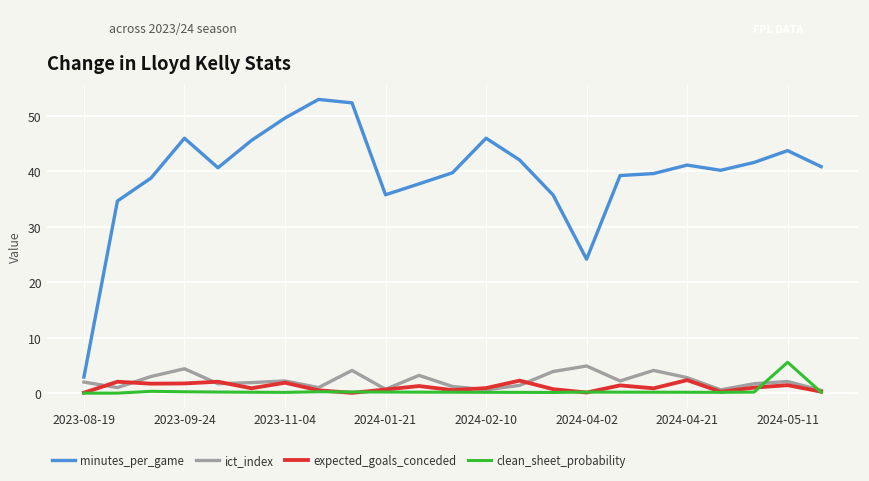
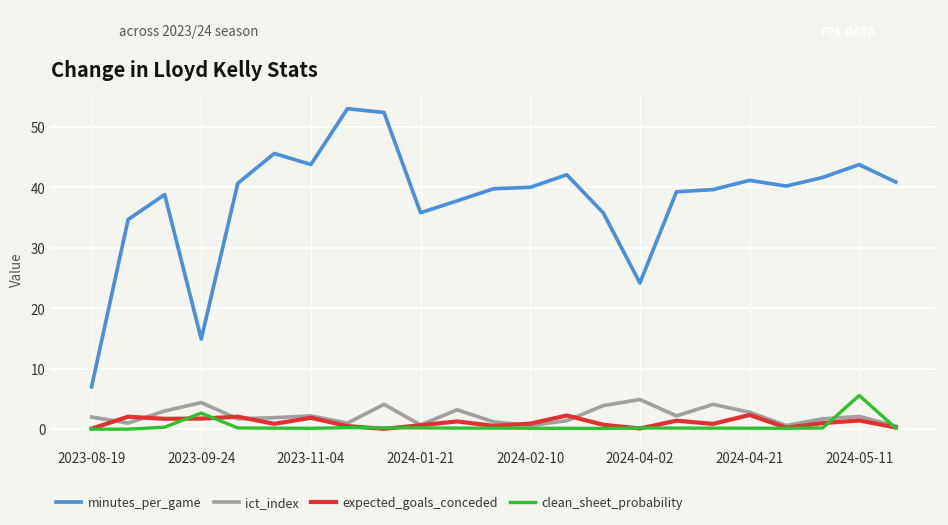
  {
    "minutes_per_game": {
-     "2023-08-19": 3,
-     "2023-09-24": 46,
-     "2023-11-04": 50,
+     "2023-08-19": 7,
+     "2023-09-24": 15,
+     "2023-11-04": 44,
      "2024-01-21": 36,
-     "2024-02-10": 46,
+     "2024-02-10": 40,
      "2024-04-02": 24,
      "2024-04-21": 41,
      "2024-05-11": 44
    },
    "ict_index": {
      "2023-08-19": 2,
      "2023-09-24": 4,
      "2024-04-02": 5,
      "2024-05-11": 2
    },
    "expected_goals_conceded": {
      "2023-09-24": 2,
      "2024-05-11": 1
    },
    "clean_sheet_probability": {
-     "2023-09-24": 0,
+     "2023-09-24": 3,
      "2023-11-04": 0,
      "2024-04-21": 0,
      "2024-05-11": 6
    }
  }
